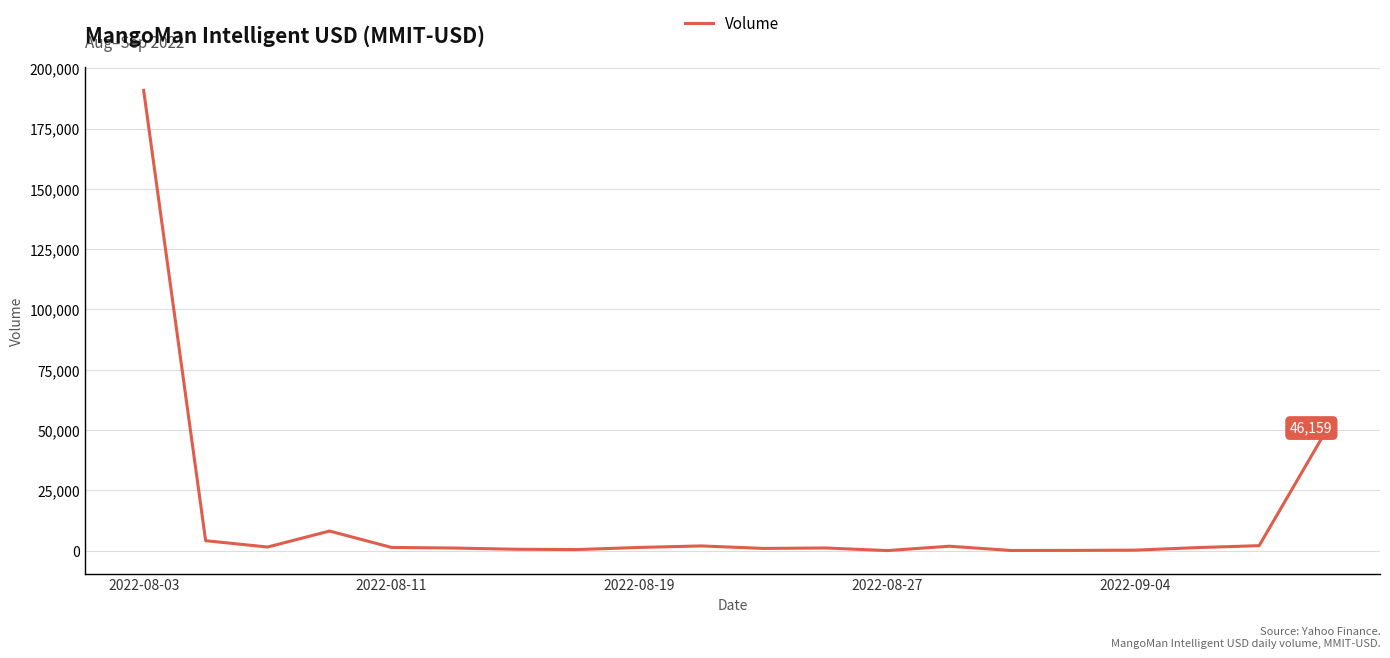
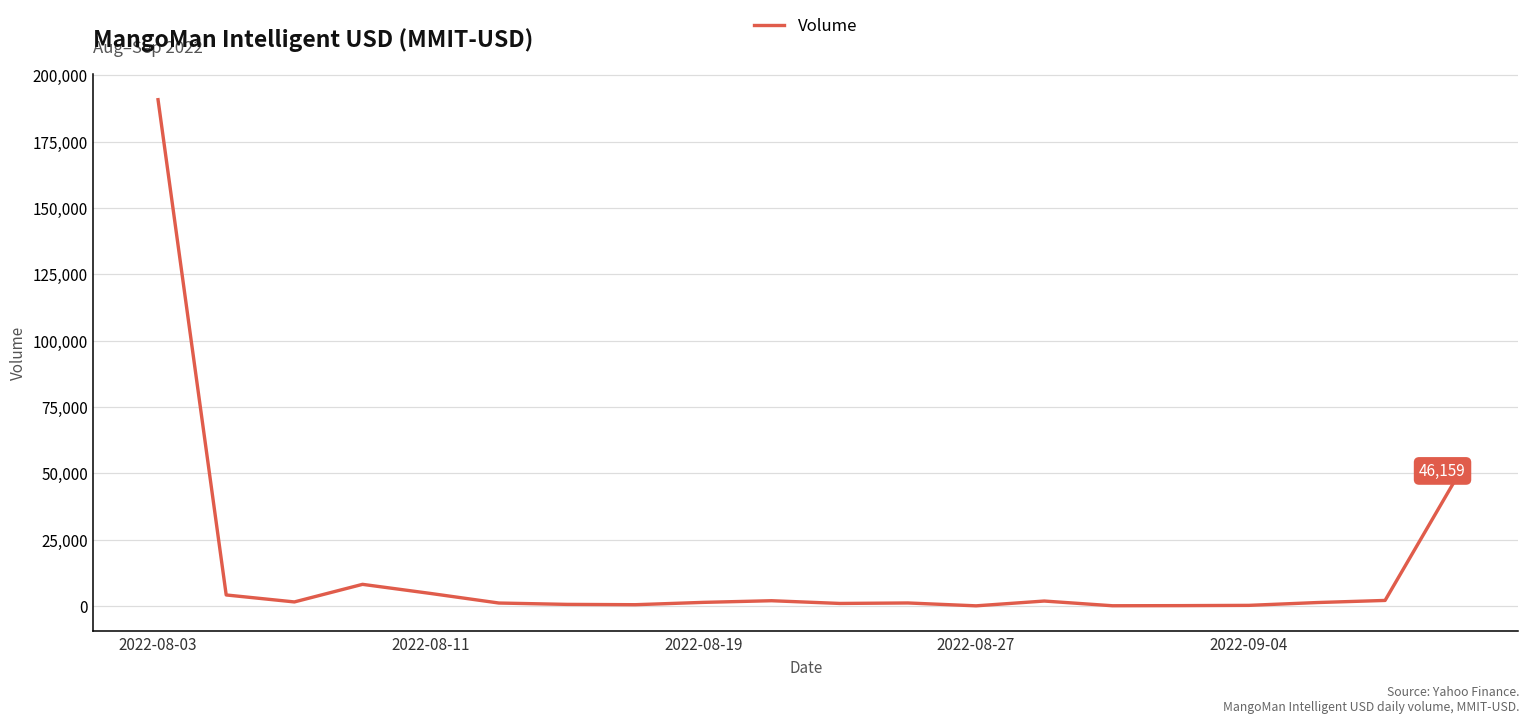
  {
    "2022-08-03": "191,000",
-   "2022-08-11": "1,000",
+   "2022-08-11": "5,000",
    "2022-08-19": "1,000",
    "2022-08-27": "0",
    "2022-09-04": "0"
  }
